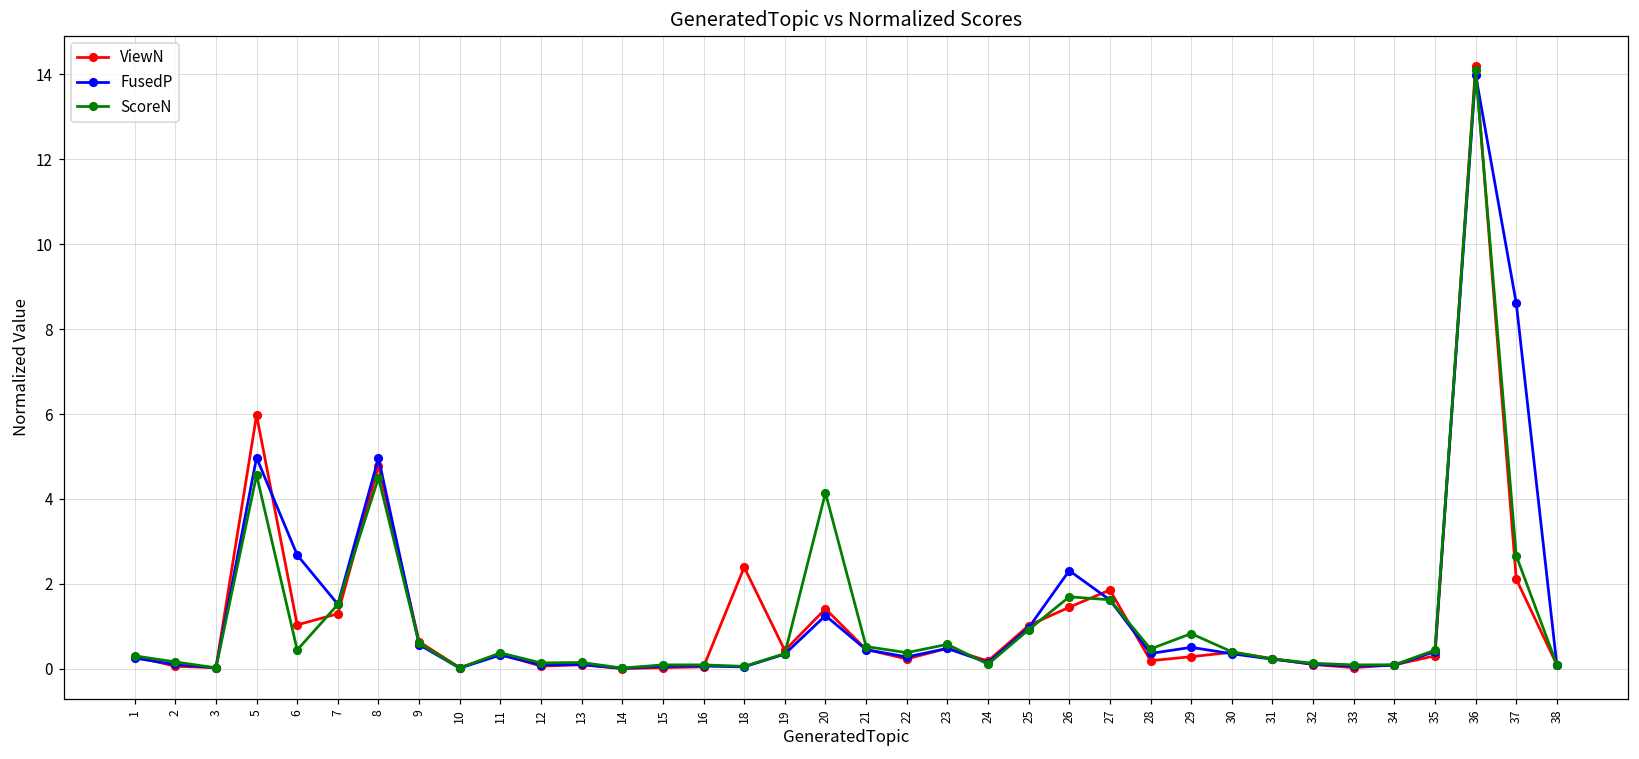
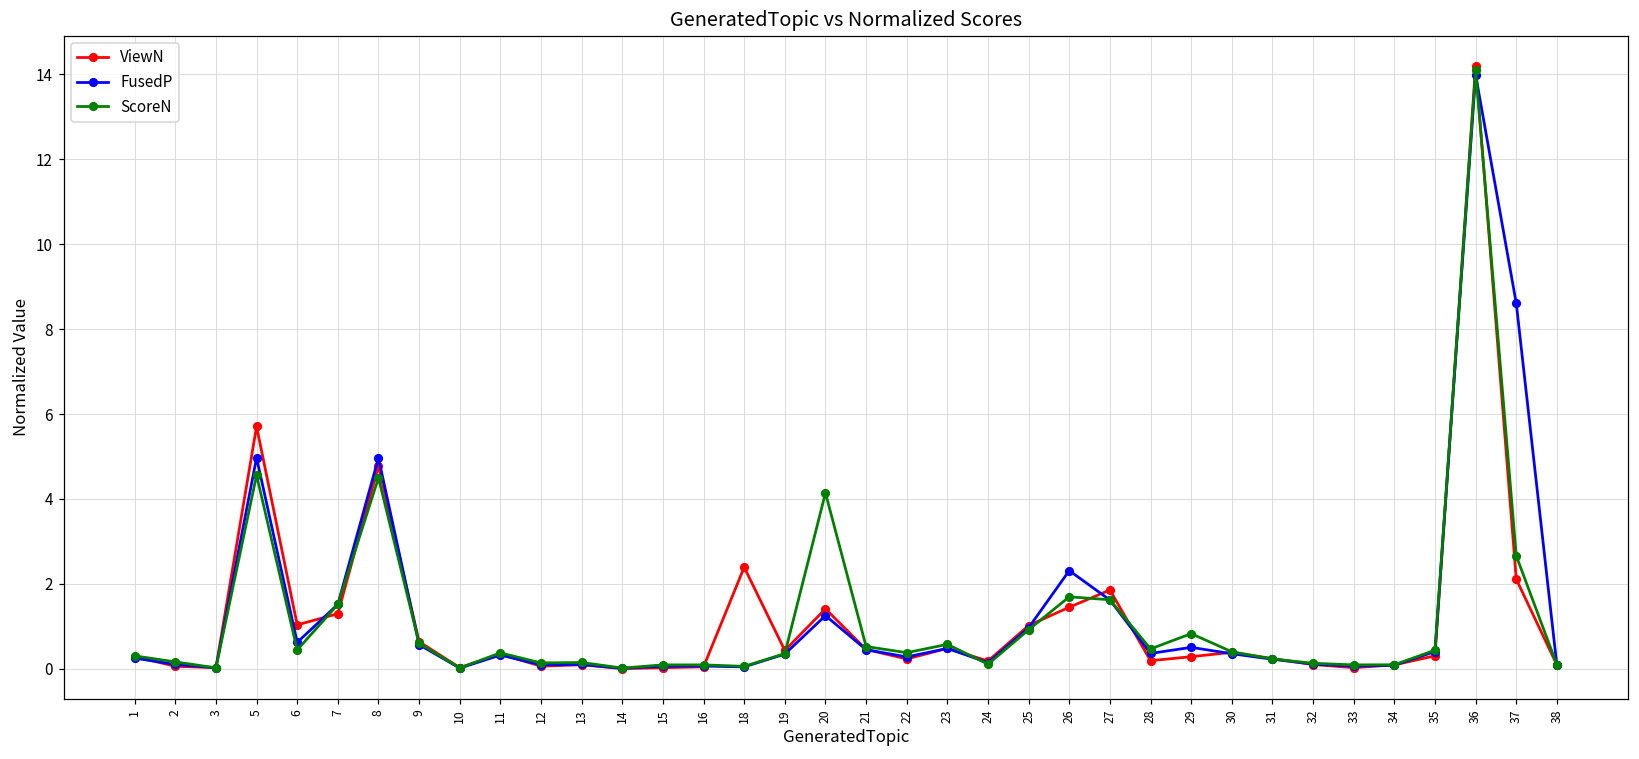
  {
    "ViewN": {
-     "5": 6.0,
+     "5": 5.7,
      "6": 1.0,
      "7": 1.3,
      "8": 4.8,
      "18": 2.4,
      "19": 0.4,
      "20": 1.4,
      "26": 1.4,
      "27": 1.9,
      "28": 0.2,
      "29": 0.3,
      "35": 0.3,
      "36": 14.2,
      "37": 2.1
    },
    "FusedP": {
      "5": 5.0,
-     "6": 2.7,
+     "6": 0.6,
      "8": 5.0,
      "20": 1.3,
      "26": 2.3,
      "28": 0.4,
      "29": 0.5,
      "36": 14.0,
      "37": 8.6
    },
    "ScoreN": {
      "5": 4.6,
      "6": 0.4,
      "8": 4.5,
      "20": 4.1,
      "21": 0.5,
      "22": 0.4,
      "23": 0.6,
      "26": 1.7,
      "28": 0.5,
      "29": 0.8,
      "36": 14.1,
      "37": 2.7
    }
  }
